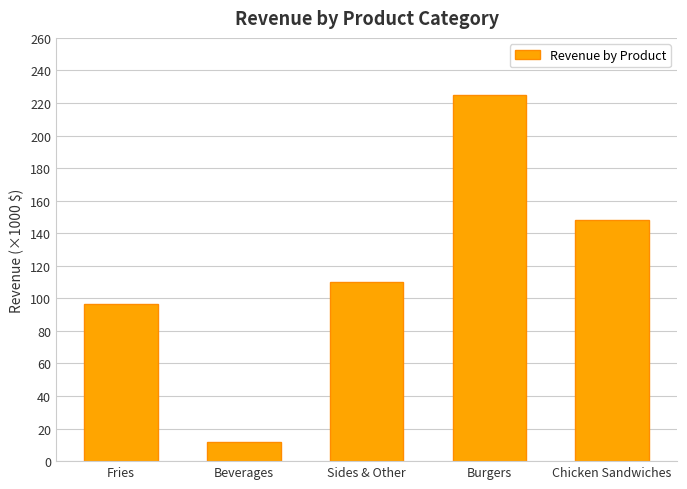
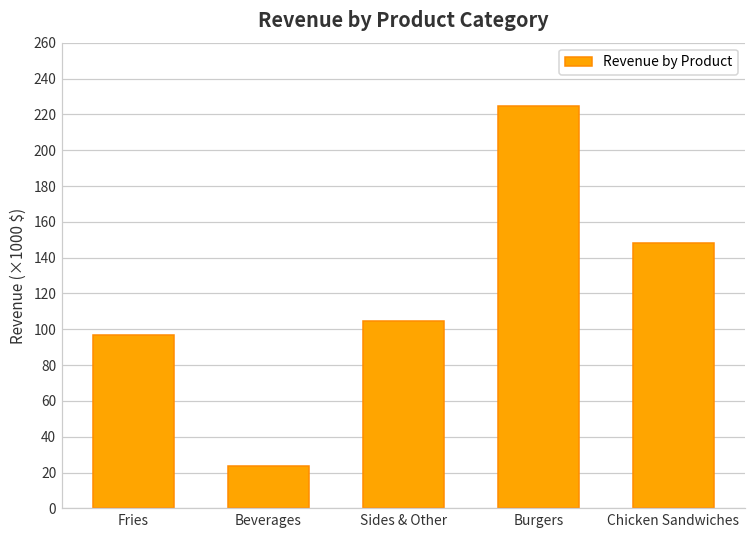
  {
    "Fries": 97,
-   "Beverages": 12,
-   "Sides & Other": 110,
+   "Beverages": 24,
+   "Sides & Other": 105,
    "Burgers": 225,
    "Chicken Sandwiches": 148
  }
